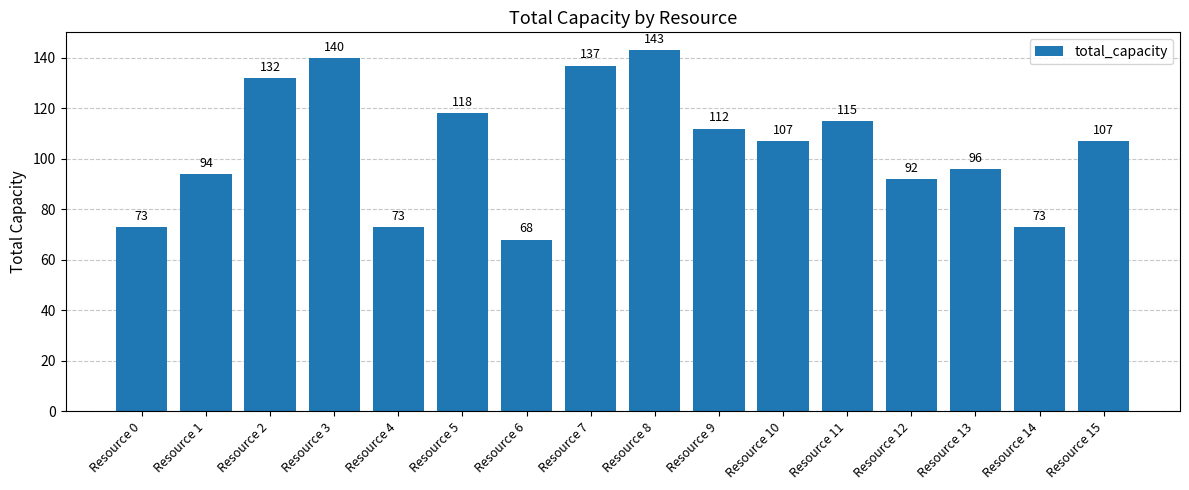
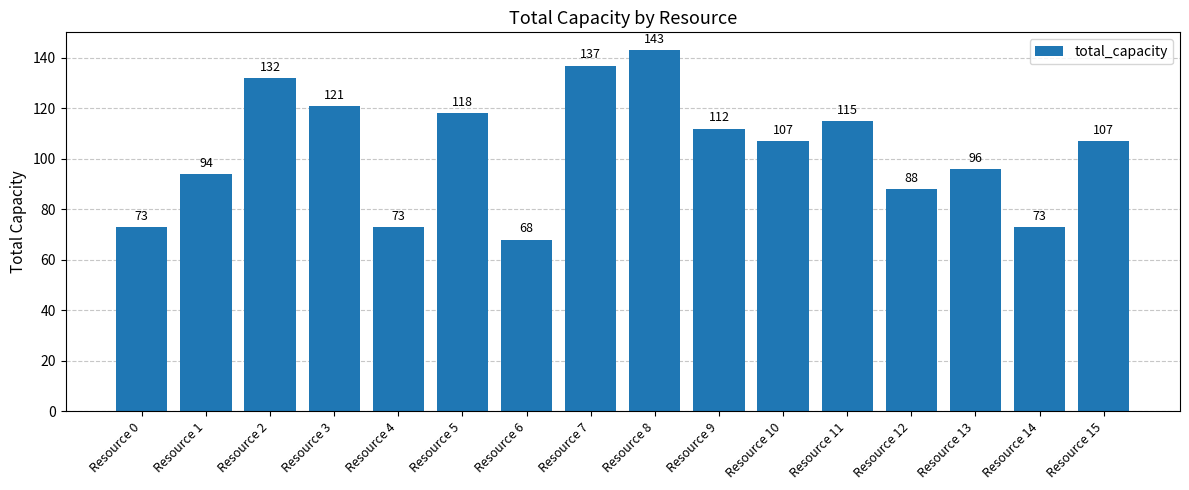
  {
    "Resource 0": 73,
    "Resource 1": 94,
    "Resource 2": 132,
-   "Resource 3": 140,
+   "Resource 3": 121,
    "Resource 4": 73,
    "Resource 5": 118,
    "Resource 6": 68,
    "Resource 7": 137,
    "Resource 8": 143,
    "Resource 9": 112,
    "Resource 10": 107,
    "Resource 11": 115,
-   "Resource 12": 92,
+   "Resource 12": 88,
    "Resource 13": 96,
    "Resource 14": 73,
    "Resource 15": 107
  }
